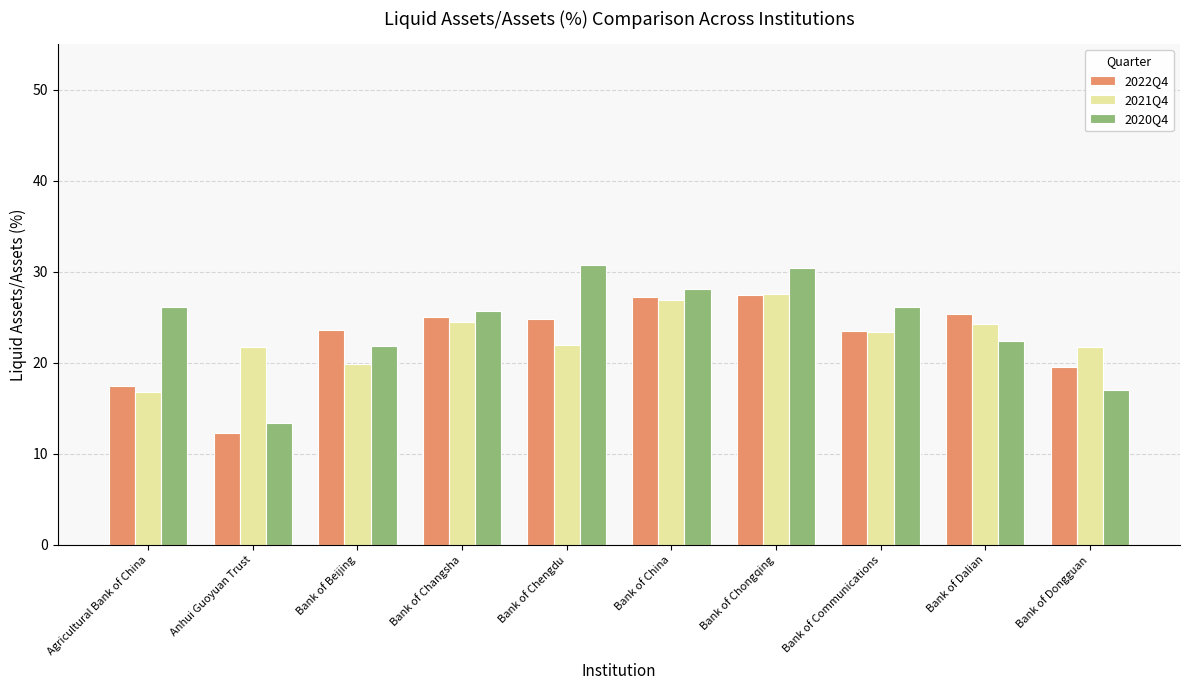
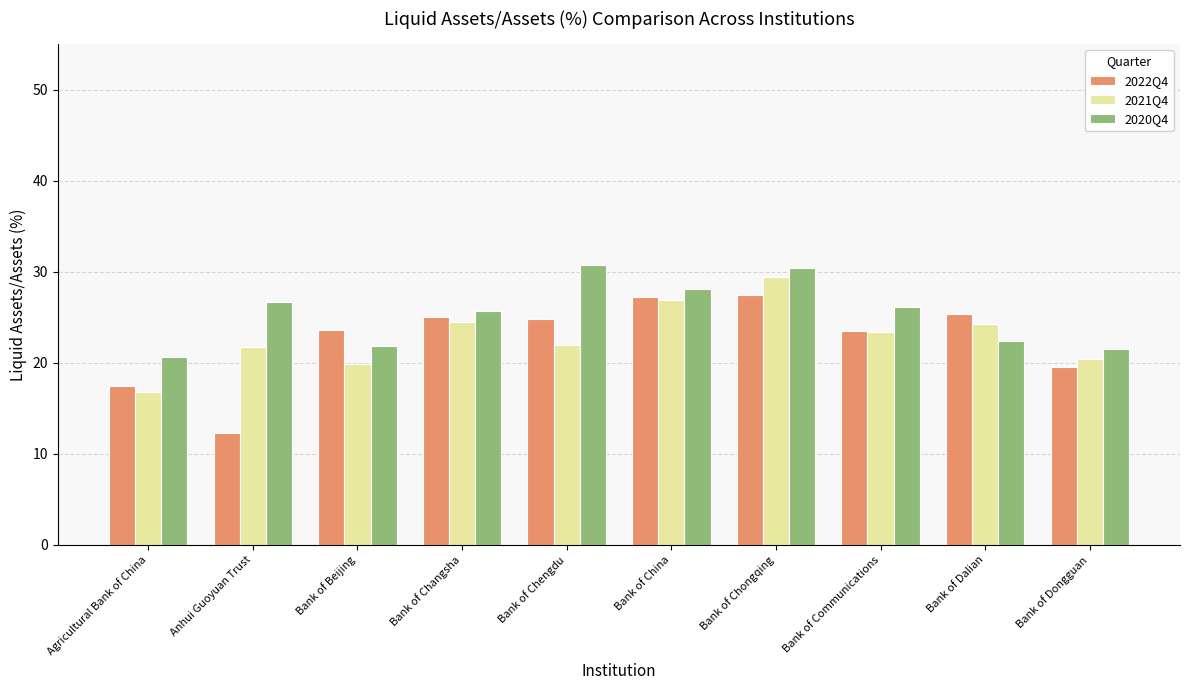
  {
    "2022Q4": {
      "Agricultural Bank of China": 17,
      "Anhui Guoyuan Trust": 12,
      "Bank of Beijing": 24,
      "Bank of Changsha": 25,
      "Bank of Chengdu": 25,
      "Bank of China": 27,
      "Bank of Chongqing": 27,
      "Bank of Communications": 23,
      "Bank of Dalian": 25,
      "Bank of Dongguan": 20
    },
    "2021Q4": {
      "Agricultural Bank of China": 17,
      "Anhui Guoyuan Trust": 22,
      "Bank of Beijing": 20,
      "Bank of Changsha": 24,
      "Bank of Chengdu": 22,
      "Bank of China": 27,
-     "Bank of Chongqing": 28,
+     "Bank of Chongqing": 29,
      "Bank of Communications": 23,
      "Bank of Dalian": 24,
-     "Bank of Dongguan": 22
+     "Bank of Dongguan": 20
    },
    "2020Q4": {
-     "Agricultural Bank of China": 26,
-     "Anhui Guoyuan Trust": 13,
+     "Agricultural Bank of China": 21,
+     "Anhui Guoyuan Trust": 27,
      "Bank of Beijing": 22,
      "Bank of Changsha": 26,
      "Bank of Chengdu": 31,
      "Bank of China": 28,
      "Bank of Chongqing": 30,
      "Bank of Communications": 26,
      "Bank of Dalian": 22,
-     "Bank of Dongguan": 17
+     "Bank of Dongguan": 22
    }
  }
